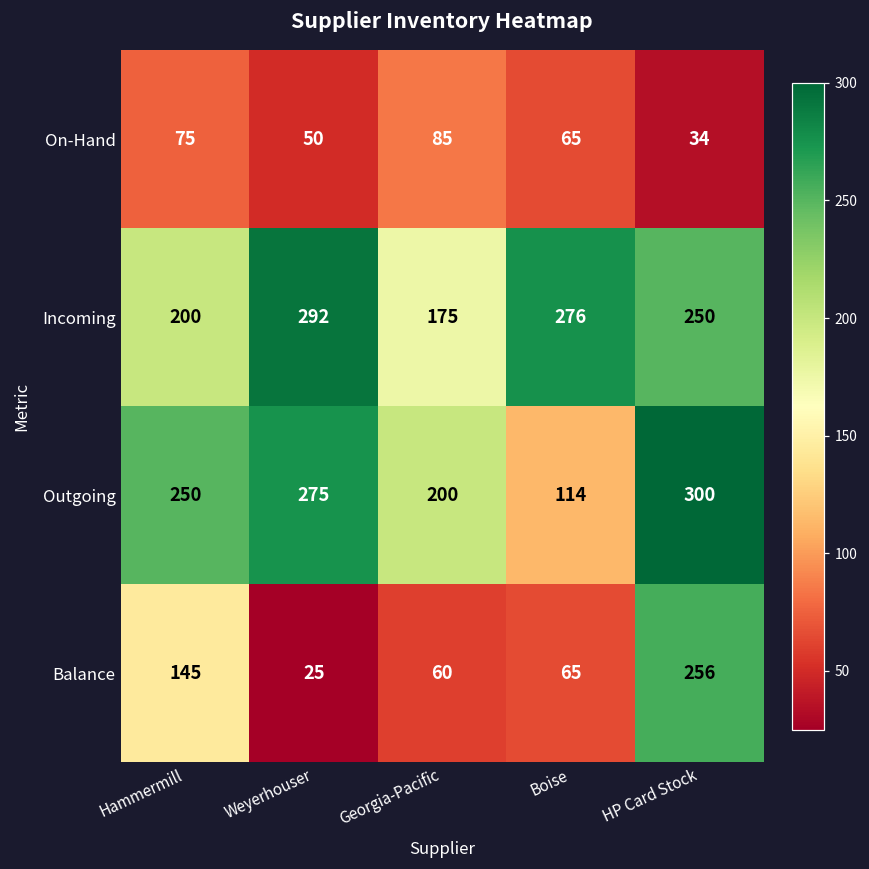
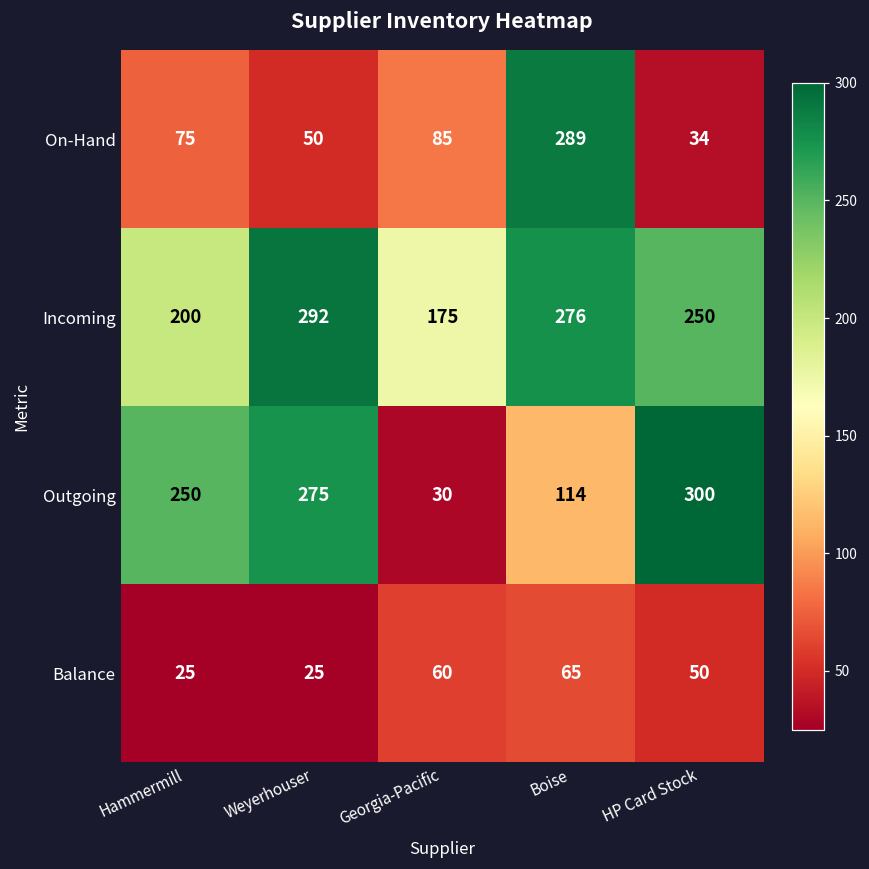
  {
    "On-Hand": {
      "Hammermill": 75,
      "Weyerhouser": 50,
      "Georgia-Pacific": 85,
-     "Boise": 65,
+     "Boise": 289,
      "HP Card Stock": 34
    },
    "Incoming": {
      "Hammermill": 200,
      "Weyerhouser": 292,
      "Georgia-Pacific": 175,
      "Boise": 276,
      "HP Card Stock": 250
    },
    "Outgoing": {
      "Hammermill": 250,
      "Weyerhouser": 275,
-     "Georgia-Pacific": 200,
+     "Georgia-Pacific": 30,
      "Boise": 114,
      "HP Card Stock": 300
    },
    "Balance": {
-     "Hammermill": 145,
+     "Hammermill": 25,
      "Weyerhouser": 25,
      "Georgia-Pacific": 60,
      "Boise": 65,
-     "HP Card Stock": 256
+     "HP Card Stock": 50
    }
  }
